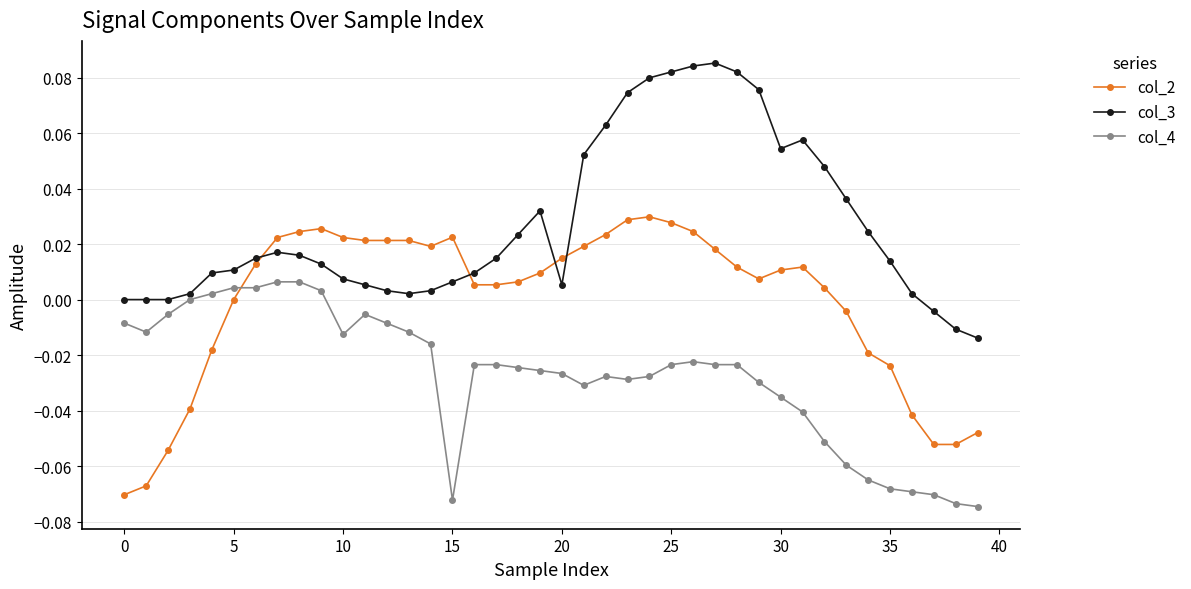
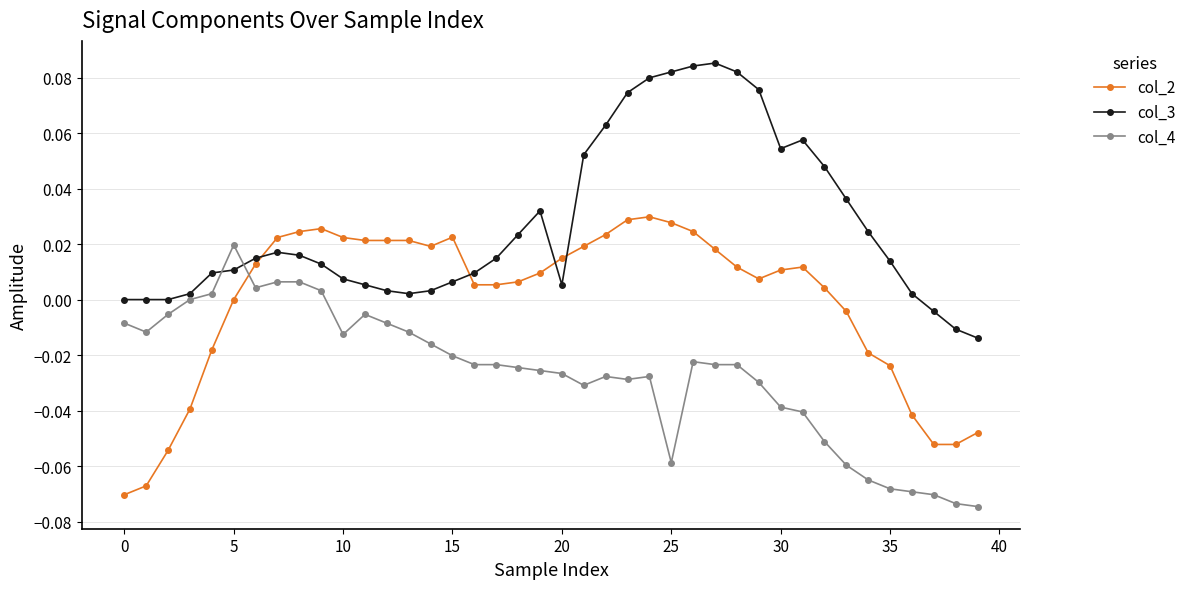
  {
    "col_2": {
      "0": -0.070,
      "5": 0.000,
      "10": 0.022,
      "15": 0.022,
      "20": 0.015,
      "25": 0.028,
      "30": 0.011,
      "35": -0.024
    },
    "col_3": {
      "0": 0.000,
      "5": 0.011,
      "10": 0.007,
      "15": 0.006,
      "20": 0.005,
      "25": 0.082,
      "30": 0.054,
      "35": 0.014
    },
    "col_4": {
      "0": -0.008,
-     "5": 0.004,
+     "5": 0.020,
      "10": -0.013,
-     "15": -0.072,
+     "15": -0.020,
      "20": -0.027,
-     "25": -0.023,
-     "30": -0.035,
+     "25": -0.059,
+     "30": -0.039,
      "35": -0.068
    }
  }
